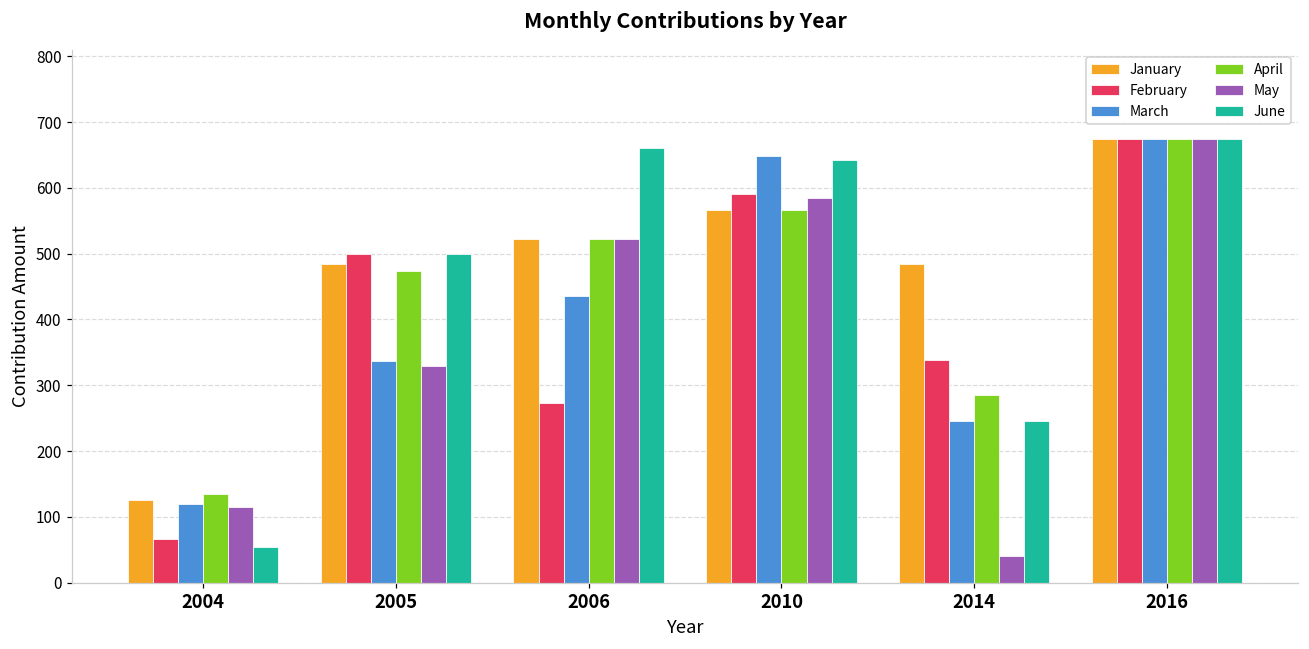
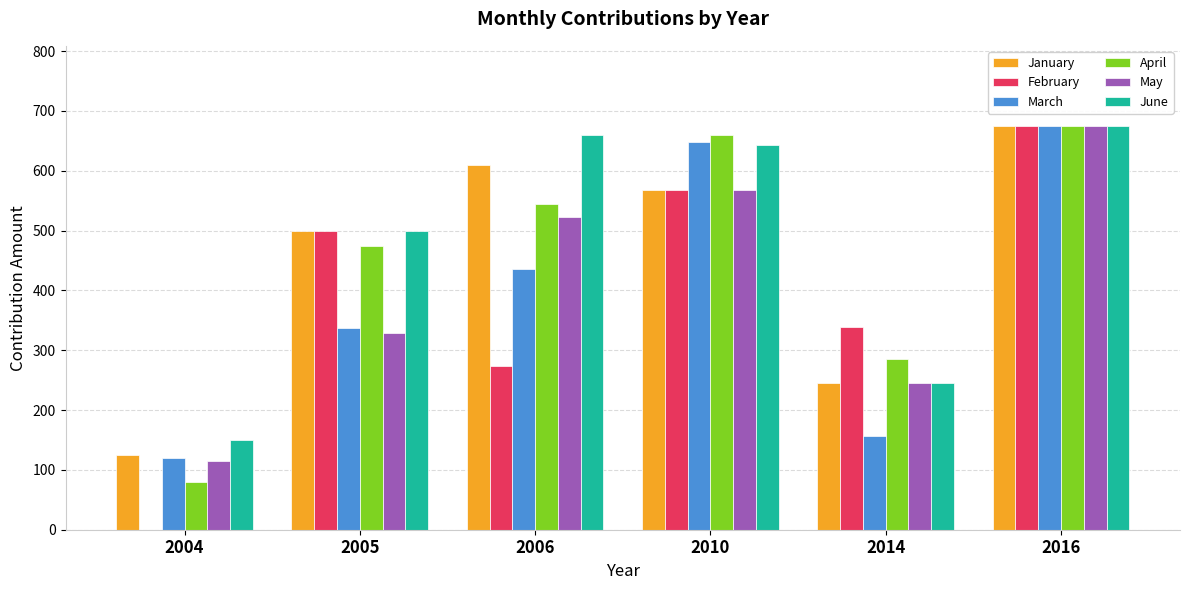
  {
    "January": {
      "2004": 130,
-     "2005": 490,
-     "2006": 520,
+     "2005": 500,
+     "2006": 610,
      "2010": 570,
-     "2014": 480,
+     "2014": 250,
      "2016": 670
    },
    "February": {
-     "2004": 70,
+     "2004": 0,
      "2005": 500,
      "2006": 270,
-     "2010": 590,
+     "2010": 570,
      "2014": 340,
      "2016": 670
    },
    "March": {
      "2004": 120,
      "2005": 340,
      "2006": 440,
      "2010": 650,
-     "2014": 250,
+     "2014": 160,
      "2016": 670
    },
    "April": {
-     "2004": 140,
+     "2004": 80,
      "2005": 470,
-     "2006": 520,
-     "2010": 570,
+     "2006": 550,
+     "2010": 660,
      "2014": 290,
      "2016": 670
    },
    "May": {
      "2004": 120,
      "2005": 330,
      "2006": 520,
-     "2010": 590,
-     "2014": 40,
+     "2010": 570,
+     "2014": 250,
      "2016": 670
    },
    "June": {
-     "2004": 50,
+     "2004": 150,
      "2005": 500,
      "2006": 660,
      "2010": 640,
      "2014": 250,
      "2016": 670
    }
  }
